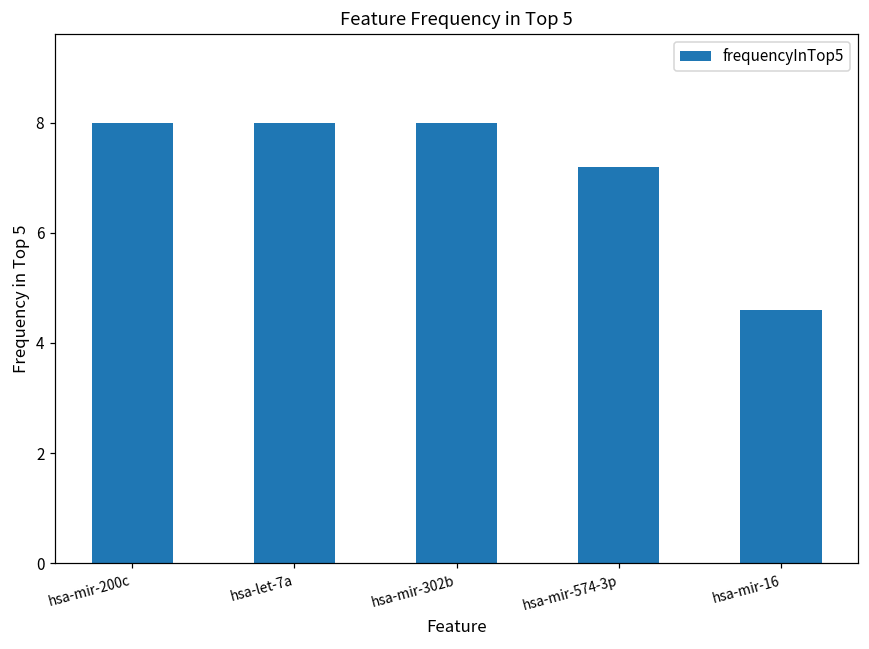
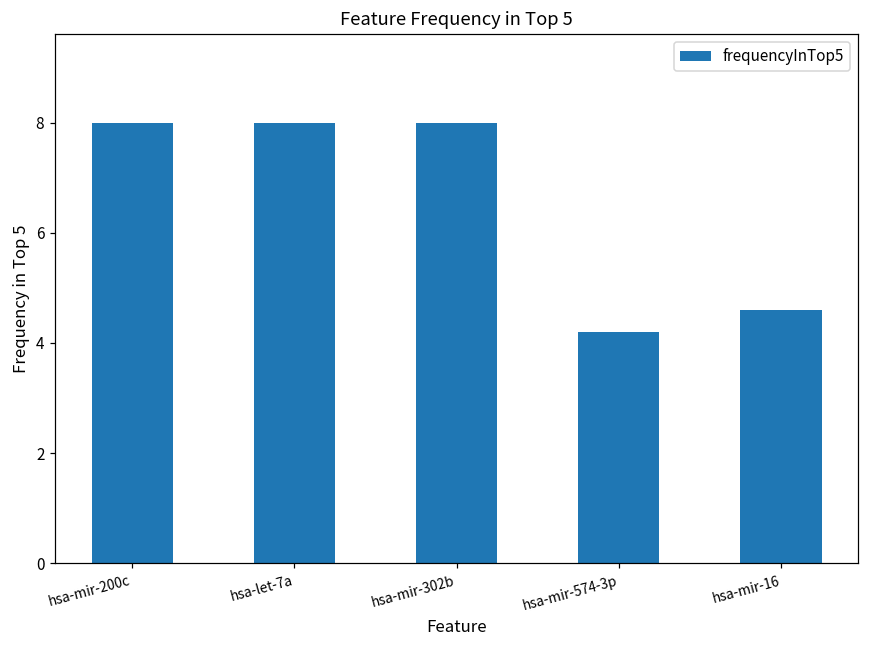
  {
    "hsa-mir-200c": 8.0,
    "hsa-let-7a": 8.0,
    "hsa-mir-302b": 8.0,
-   "hsa-mir-574-3p": 7.2,
+   "hsa-mir-574-3p": 4.2,
    "hsa-mir-16": 4.6
  }
